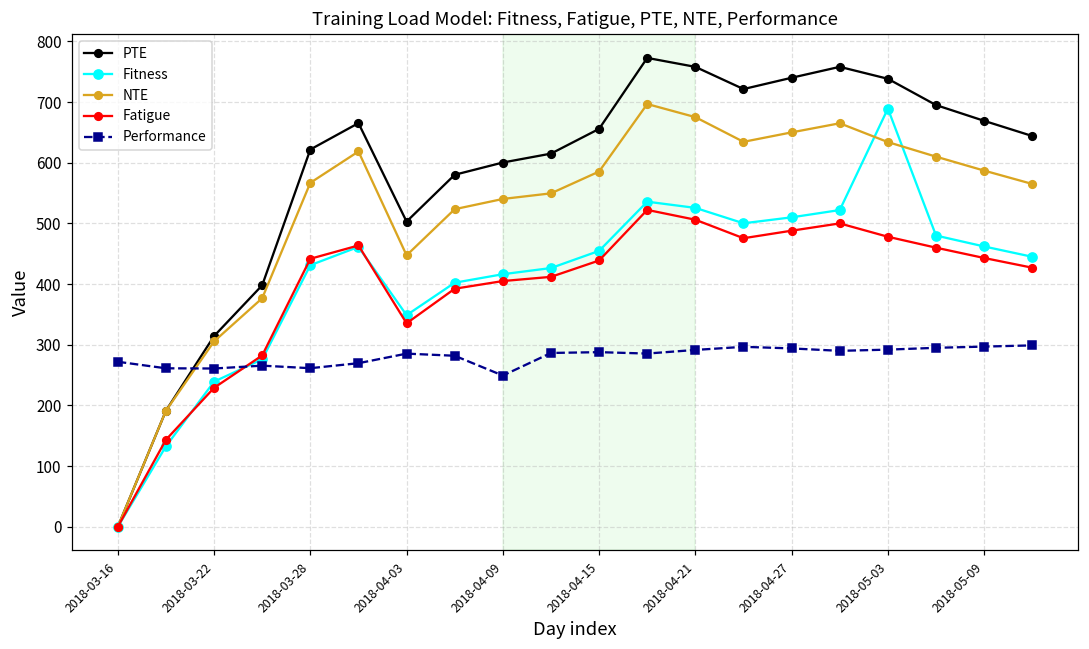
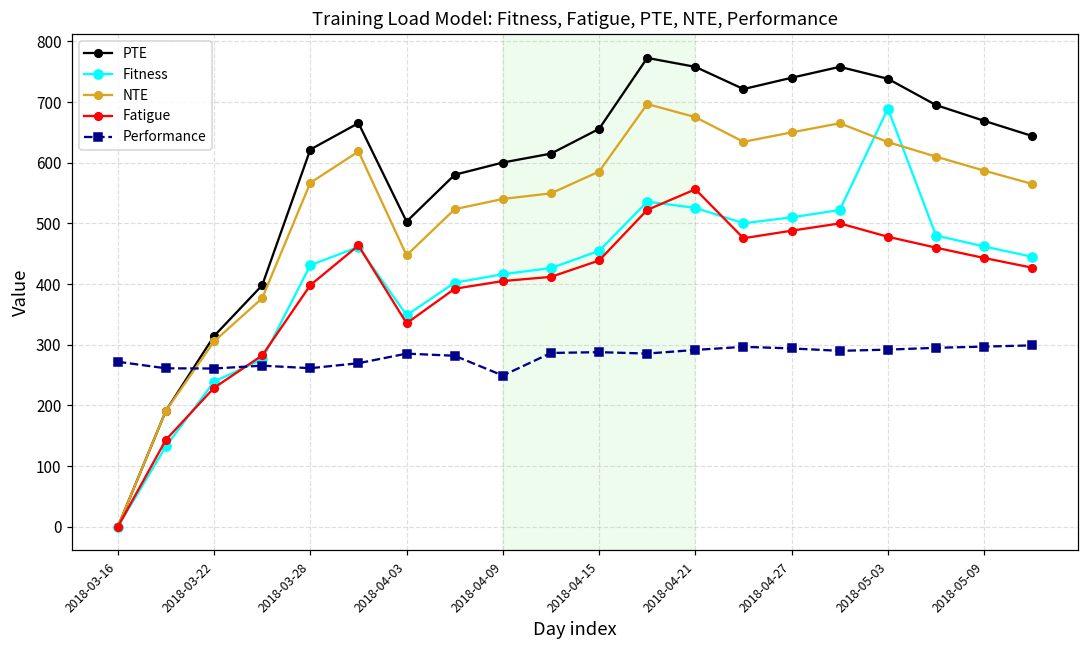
  {
    "PTE": {
      "2018-03-22": 310,
      "2018-03-28": 620,
      "2018-04-03": 500,
      "2018-04-09": 600,
      "2018-04-15": 660,
      "2018-04-21": 760,
      "2018-04-27": 740,
      "2018-05-03": 740,
      "2018-05-09": 670
    },
    "Fitness": {
      "2018-03-22": 240,
      "2018-03-28": 430,
      "2018-04-03": 350,
      "2018-04-09": 420,
      "2018-04-15": 450,
      "2018-04-21": 530,
      "2018-04-27": 510,
      "2018-05-03": 690,
      "2018-05-09": 460
    },
    "NTE": {
      "2018-03-22": 310,
      "2018-03-28": 570,
      "2018-04-03": 450,
      "2018-04-09": 540,
      "2018-04-15": 590,
      "2018-04-21": 680,
      "2018-04-27": 650,
      "2018-05-03": 630,
      "2018-05-09": 590
    },
    "Fatigue": {
      "2018-03-22": 230,
-     "2018-03-28": 440,
+     "2018-03-28": 400,
      "2018-04-03": 340,
      "2018-04-09": 410,
      "2018-04-15": 440,
-     "2018-04-21": 510,
+     "2018-04-21": 560,
      "2018-04-27": 490,
      "2018-05-03": 480,
      "2018-05-09": 440
    },
    "Performance": {
      "2018-03-16": 270,
      "2018-03-22": 260,
      "2018-03-28": 260,
      "2018-04-03": 290,
      "2018-04-09": 250,
      "2018-04-15": 290,
      "2018-04-21": 290,
      "2018-04-27": 290,
      "2018-05-03": 290,
      "2018-05-09": 300
    }
  }
